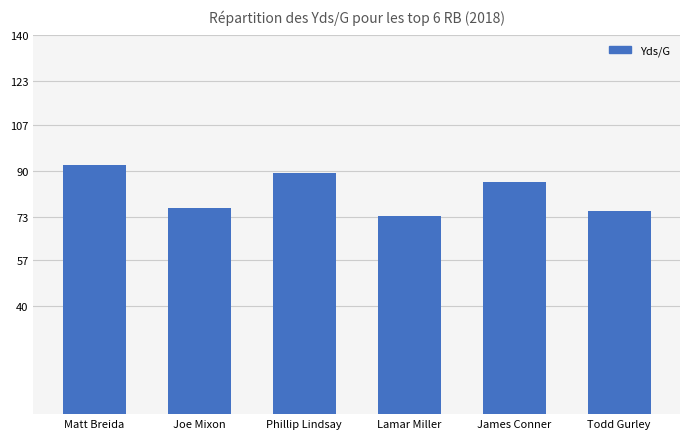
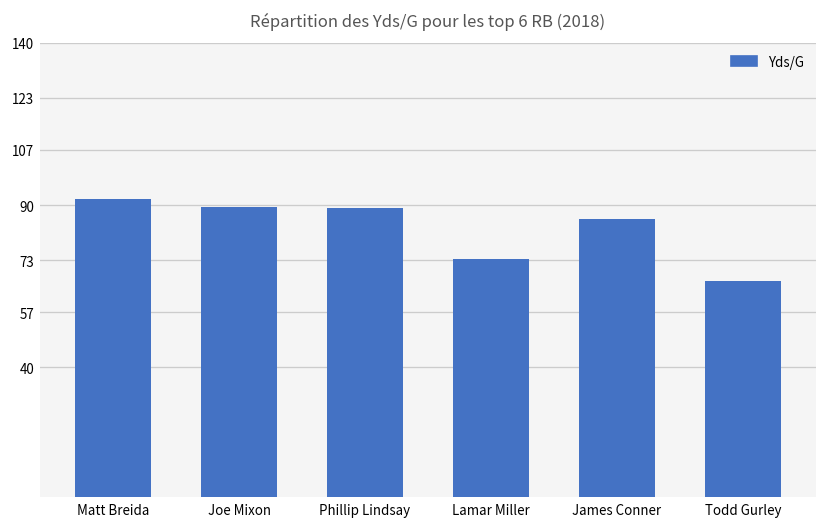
  {
    "Matt Breida": 92,
-   "Joe Mixon": 76,
+   "Joe Mixon": 90,
    "Phillip Lindsay": 89,
    "Lamar Miller": 73,
    "James Conner": 86,
-   "Todd Gurley": 75
+   "Todd Gurley": 67
  }
